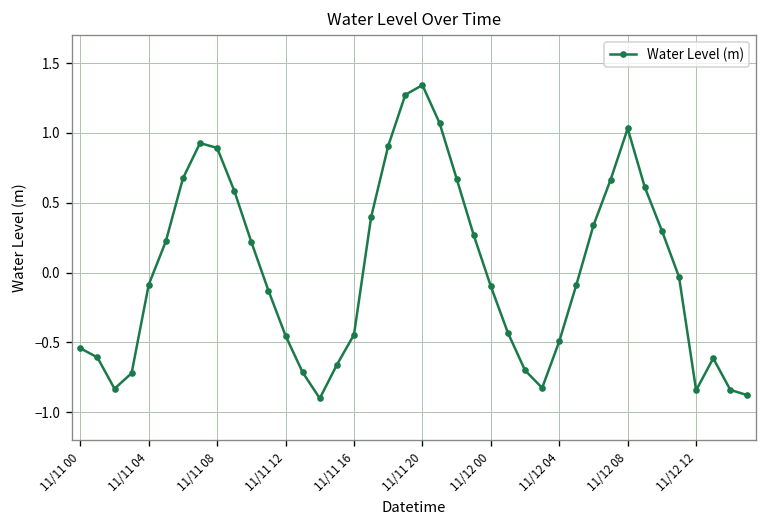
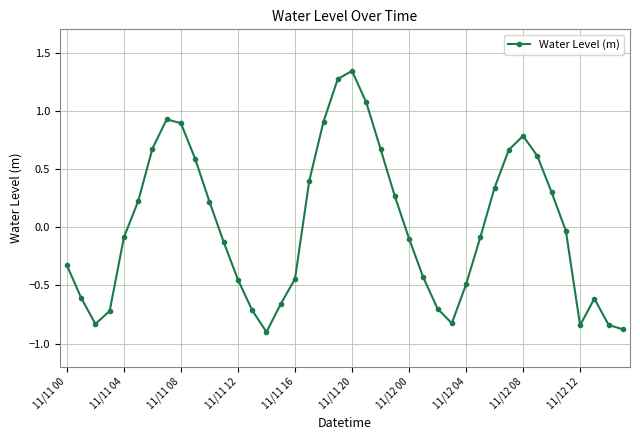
  {
-   "11/11 00": -0.54,
+   "11/11 00": -0.33,
    "11/11 04": -0.09,
    "11/11 08": 0.89,
    "11/11 12": -0.45,
    "11/11 16": -0.44,
    "11/11 20": 1.34,
    "11/12 00": -0.10,
    "11/12 04": -0.49,
-   "11/12 08": 1.03,
+   "11/12 08": 0.78,
    "11/12 12": -0.84
  }
